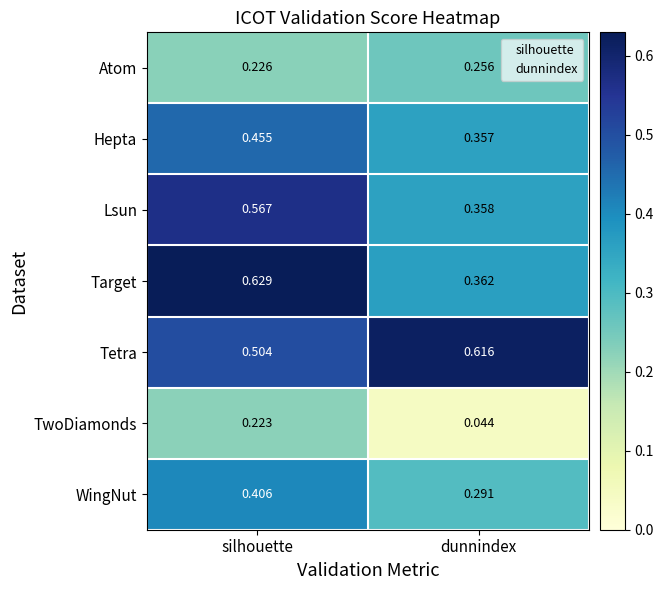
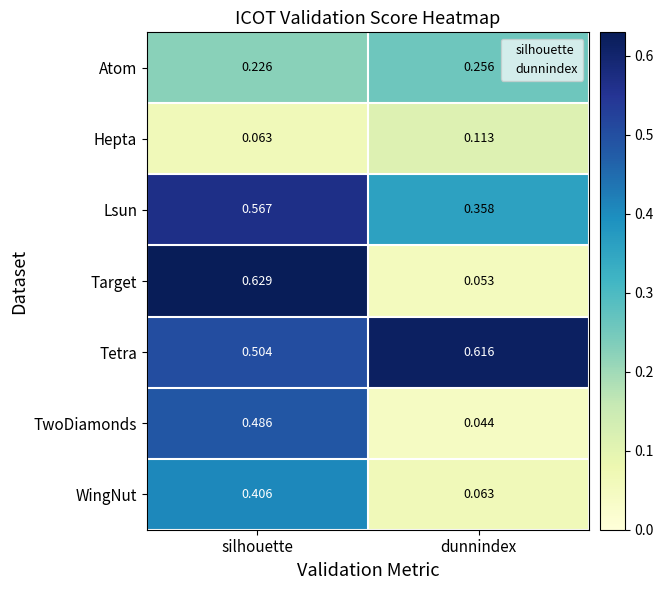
  {
    "Atom": {
      "silhouette": 0.226,
      "dunnindex": 0.256
    },
    "Hepta": {
-     "silhouette": 0.455,
-     "dunnindex": 0.357
+     "silhouette": 0.063,
+     "dunnindex": 0.113
    },
    "Lsun": {
      "silhouette": 0.567,
      "dunnindex": 0.358
    },
    "Target": {
      "silhouette": 0.629,
-     "dunnindex": 0.362
+     "dunnindex": 0.053
    },
    "Tetra": {
      "silhouette": 0.504,
      "dunnindex": 0.616
    },
    "TwoDiamonds": {
-     "silhouette": 0.223,
+     "silhouette": 0.486,
      "dunnindex": 0.044
    },
    "WingNut": {
      "silhouette": 0.406,
-     "dunnindex": 0.291
+     "dunnindex": 0.063
    }
  }
